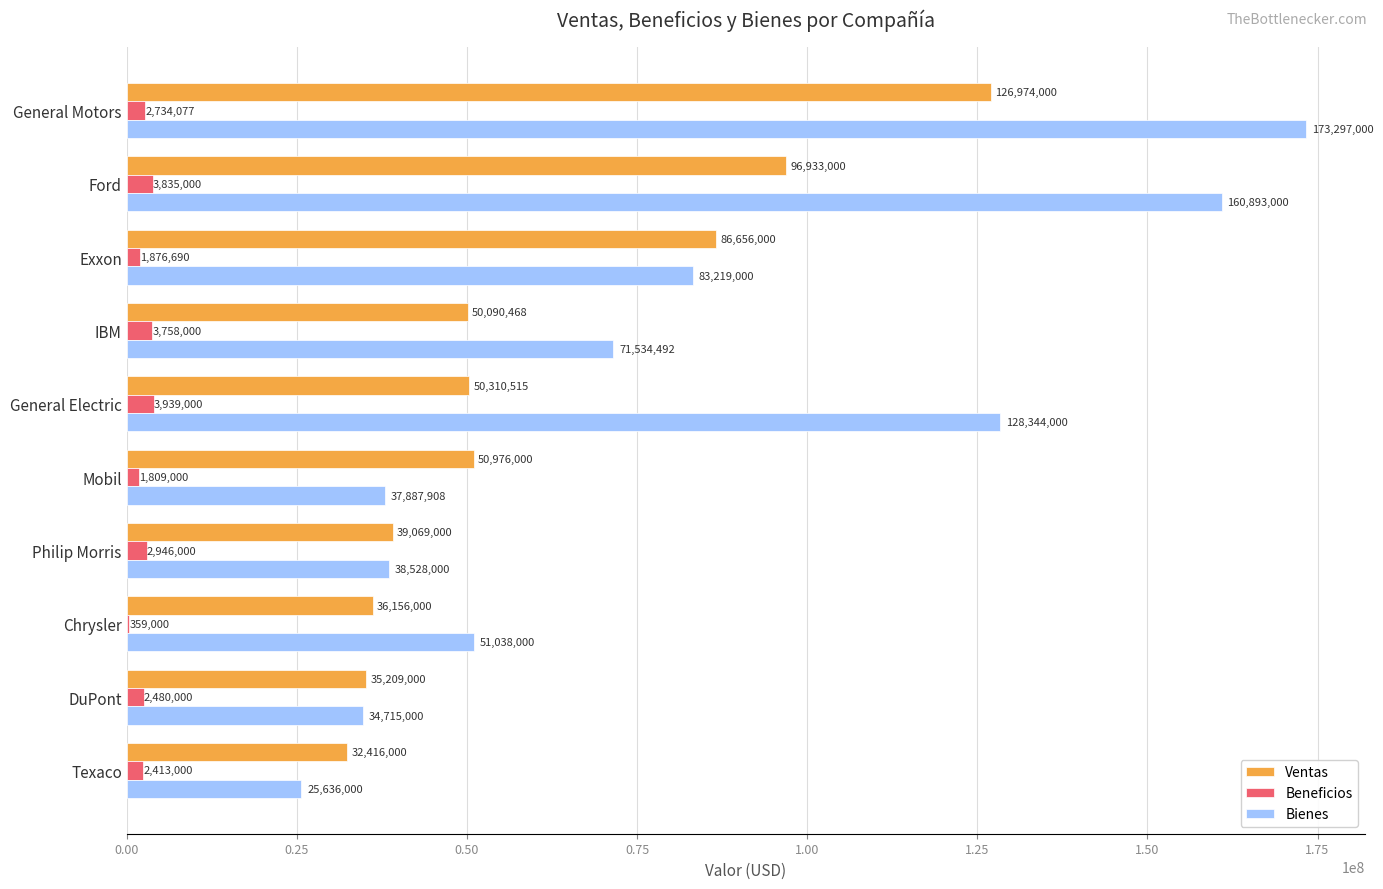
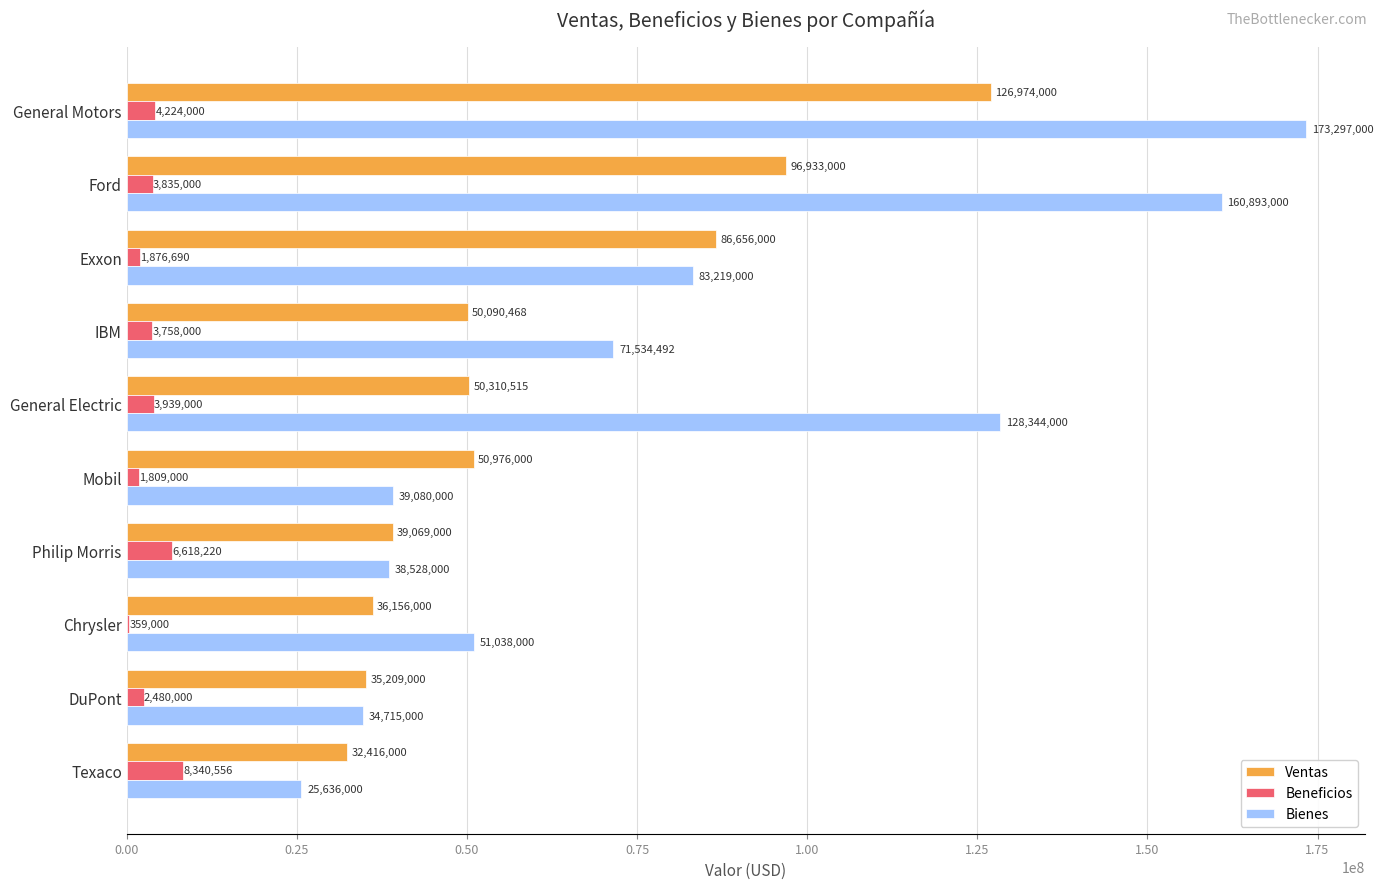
  {
    "Ventas": {
      "General Motors": "126,974,000",
      "Ford": "96,933,000",
      "Exxon": "86,656,000",
      "IBM": "50,090,468",
      "General Electric": "50,310,515",
      "Mobil": "50,976,000",
      "Philip Morris": "39,069,000",
      "Chrysler": "36,156,000",
      "DuPont": "35,209,000",
      "Texaco": "32,416,000"
    },
    "Beneficios": {
-     "General Motors": "2,734,077",
+     "General Motors": "4,224,000",
      "Ford": "3,835,000",
      "Exxon": "1,876,690",
      "IBM": "3,758,000",
      "General Electric": "3,939,000",
      "Mobil": "1,809,000",
-     "Philip Morris": "2,946,000",
+     "Philip Morris": "6,618,220",
      "Chrysler": "359,000",
      "DuPont": "2,480,000",
-     "Texaco": "2,413,000"
+     "Texaco": "8,340,556"
    },
    "Bienes": {
      "General Motors": "173,297,000",
      "Ford": "160,893,000",
      "Exxon": "83,219,000",
      "IBM": "71,534,492",
      "General Electric": "128,344,000",
-     "Mobil": "37,887,908",
+     "Mobil": "39,080,000",
      "Philip Morris": "38,528,000",
      "Chrysler": "51,038,000",
      "DuPont": "34,715,000",
      "Texaco": "25,636,000"
    }
  }
